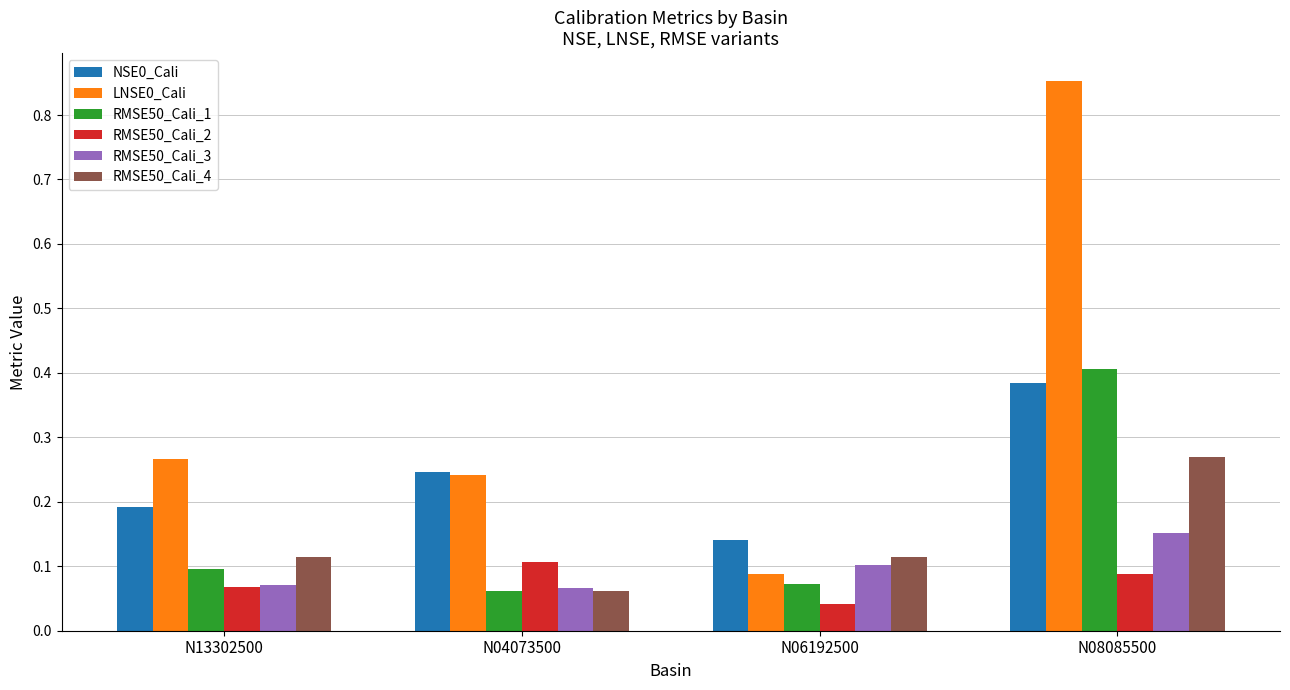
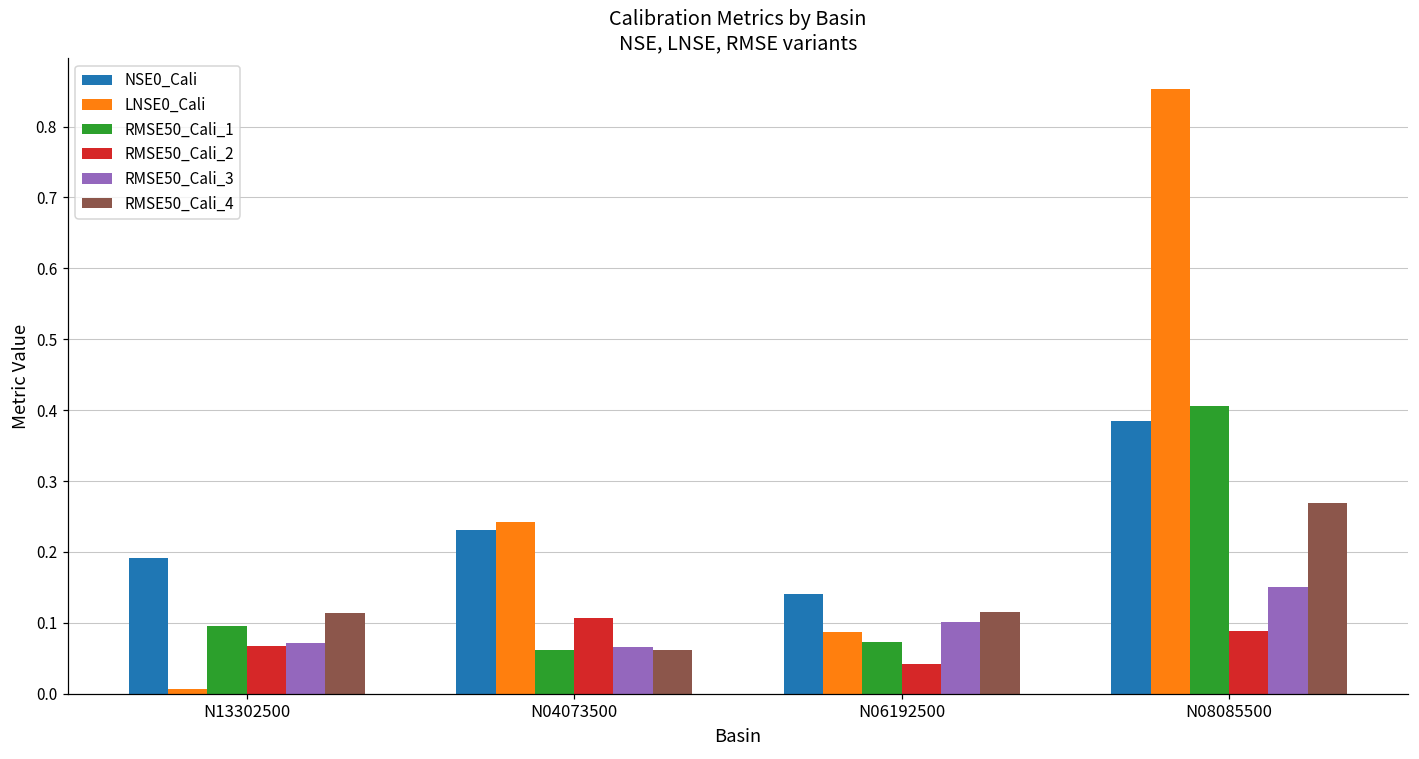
  {
    "NSE0_Cali": {
      "N13302500": 0.19,
-     "N04073500": 0.25,
+     "N04073500": 0.23,
      "N06192500": 0.14,
      "N08085500": 0.38
    },
    "LNSE0_Cali": {
-     "N13302500": 0.27,
+     "N13302500": 0.01,
      "N04073500": 0.24,
      "N06192500": 0.09,
      "N08085500": 0.85
    },
    "RMSE50_Cali_1": {
      "N13302500": 0.10,
      "N04073500": 0.06,
      "N06192500": 0.07,
      "N08085500": 0.41
    },
    "RMSE50_Cali_2": {
      "N13302500": 0.07,
      "N04073500": 0.11,
      "N06192500": 0.04,
      "N08085500": 0.09
    },
    "RMSE50_Cali_3": {
      "N13302500": 0.07,
      "N04073500": 0.07,
      "N06192500": 0.10,
      "N08085500": 0.15
    },
    "RMSE50_Cali_4": {
      "N13302500": 0.11,
      "N04073500": 0.06,
      "N06192500": 0.11,
      "N08085500": 0.27
    }
  }
